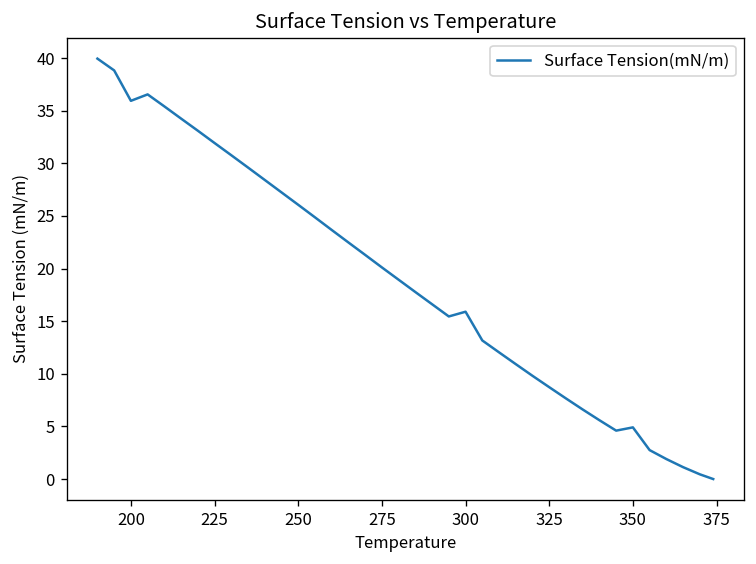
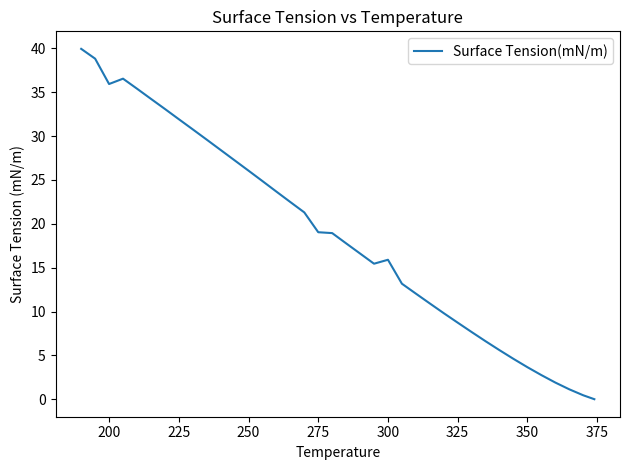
  {
    "200": 36,
    "225": 32,
    "250": 26,
-   "275": 20,
+   "275": 19,
    "300": 16,
    "325": 9,
-   "350": 5
+   "350": 4
  }
